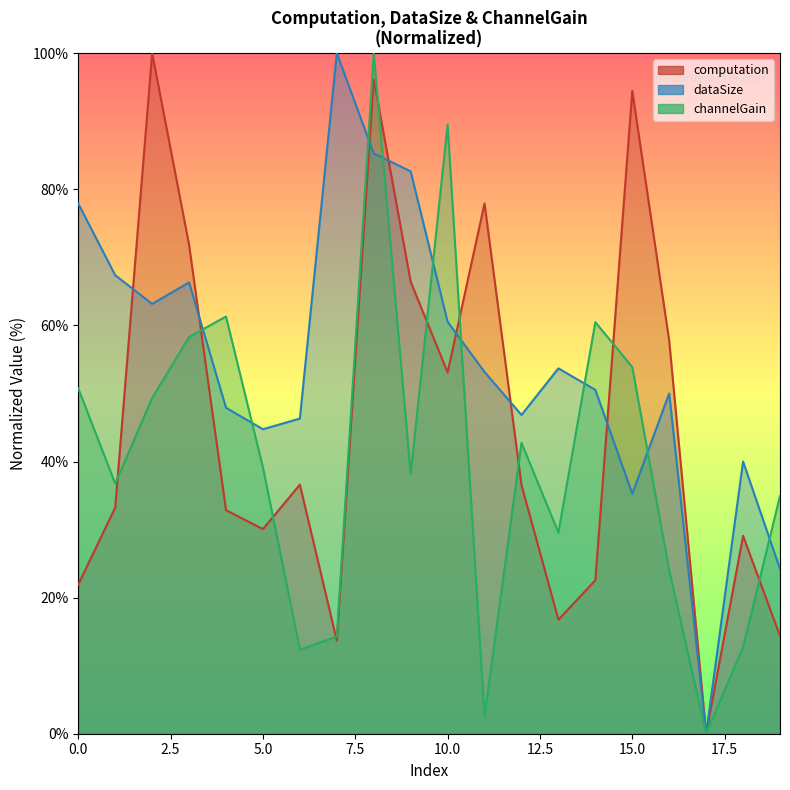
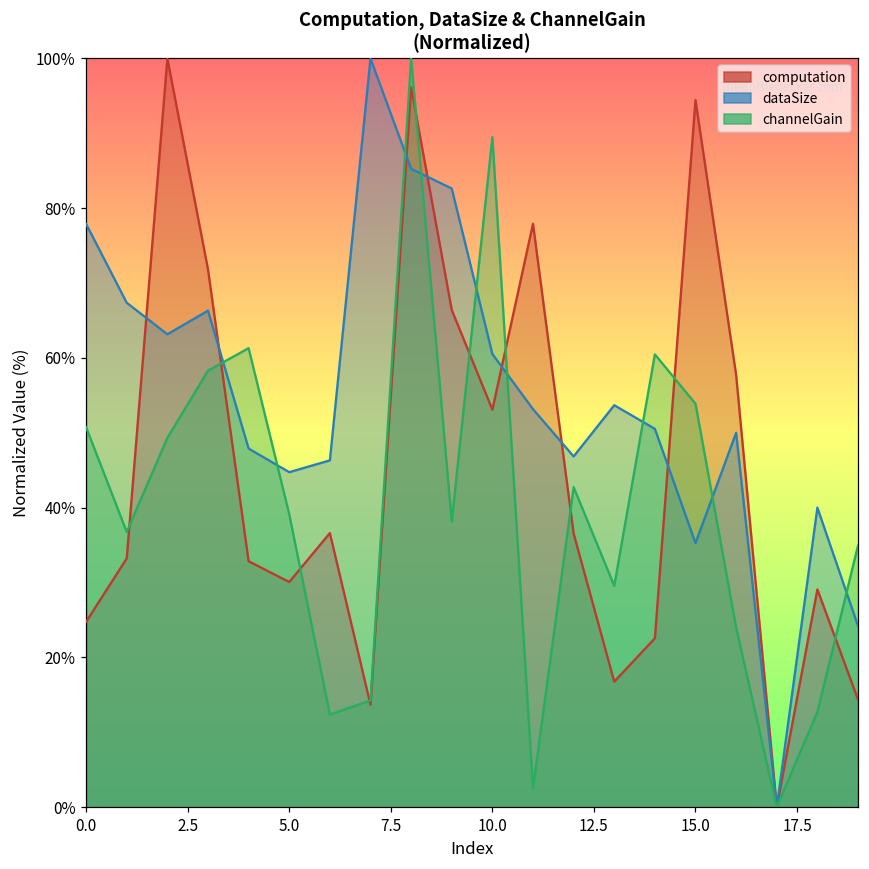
  {
    "computation": {
-     "0.0": "22%",
+     "0.0": "25%",
      "5.0": "30%",
      "10.0": "53%",
      "15.0": "94%"
    }
  }
